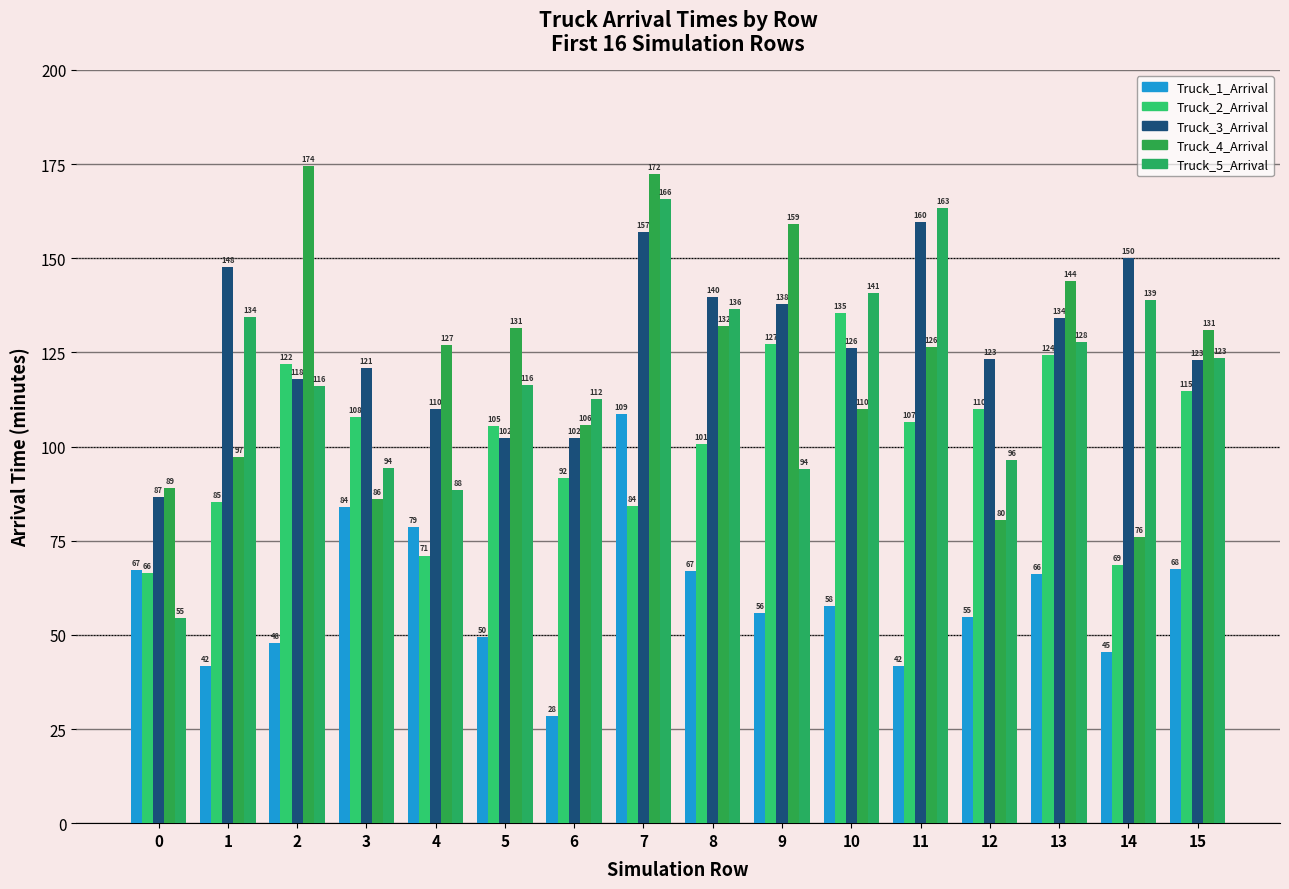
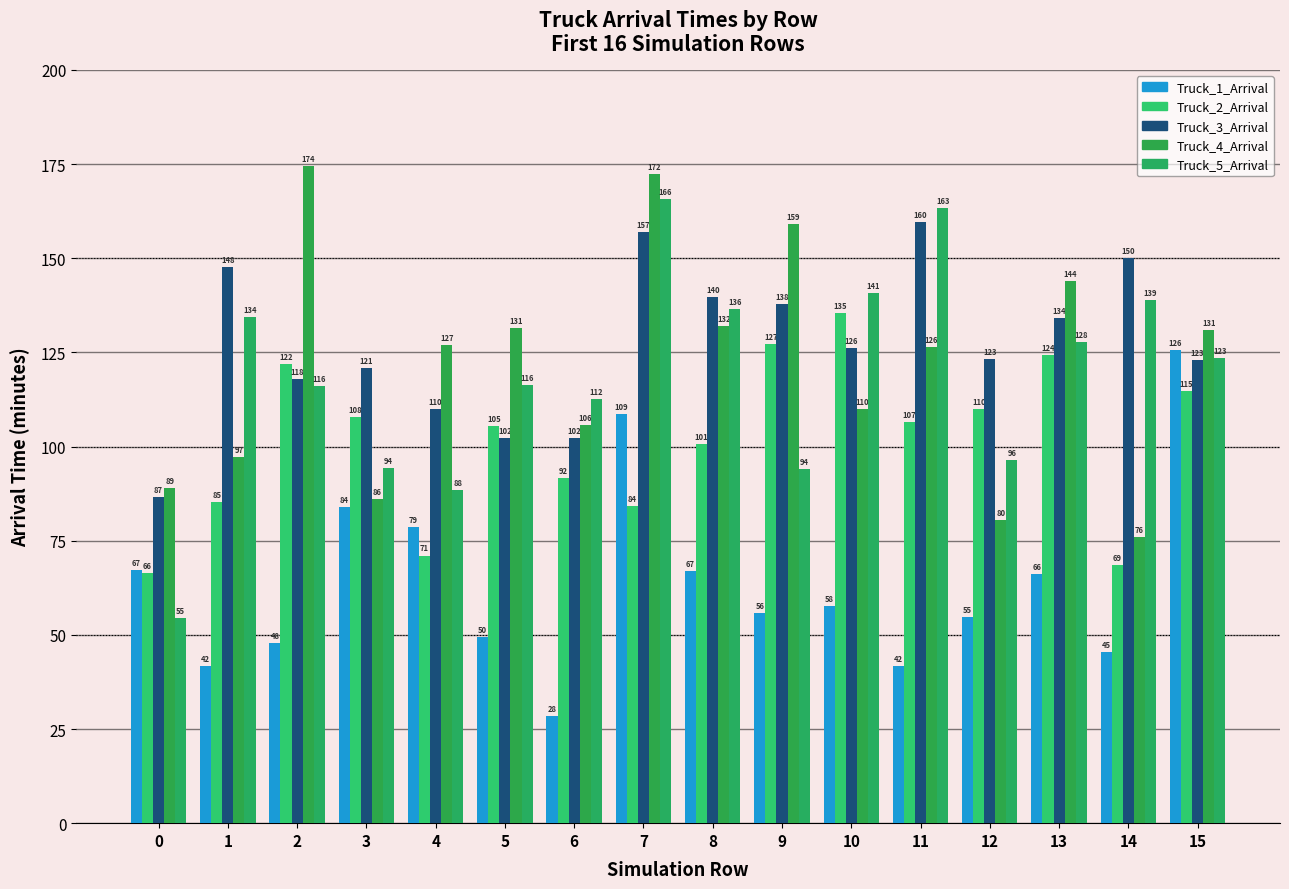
  {
    "Truck_1_Arrival": {
      "0": 67,
      "1": 42,
      "2": 48,
      "3": 84,
      "4": 79,
      "5": 50,
      "6": 28,
      "7": 109,
      "8": 67,
      "9": 56,
      "10": 58,
      "11": 42,
      "12": 55,
      "13": 66,
      "14": 45,
-     "15": 68
+     "15": 126
    },
    "Truck_3_Arrival": {
      "0": 87,
      "1": 148,
      "2": 118,
      "3": 121,
      "4": 110,
      "5": 102,
      "6": 102,
      "7": 157,
      "8": 140,
      "9": 138,
      "10": 126,
      "11": 160,
      "12": 123,
      "13": 134,
      "14": 150,
      "15": 123
    }
  }
